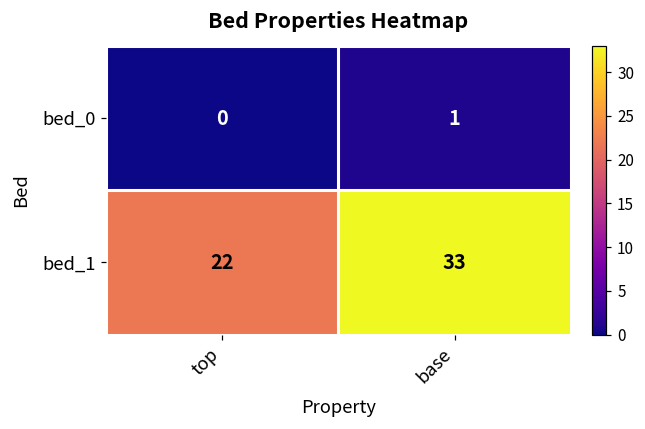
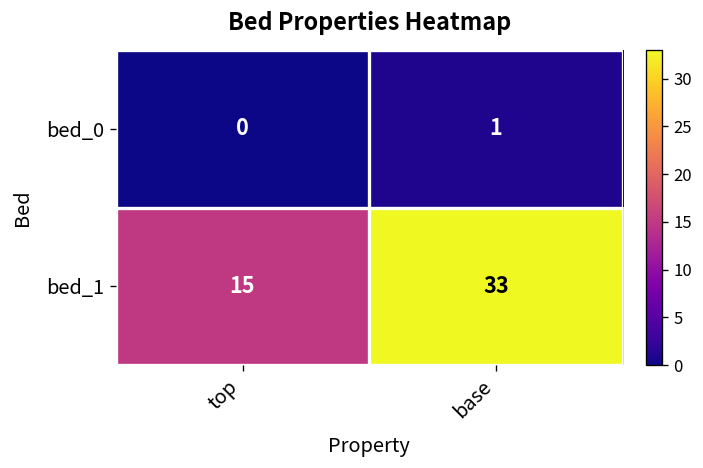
  {
    "bed_0": {
      "top": 0,
      "base": 1
    },
    "bed_1": {
-     "top": 22,
+     "top": 15,
      "base": 33
    }
  }
